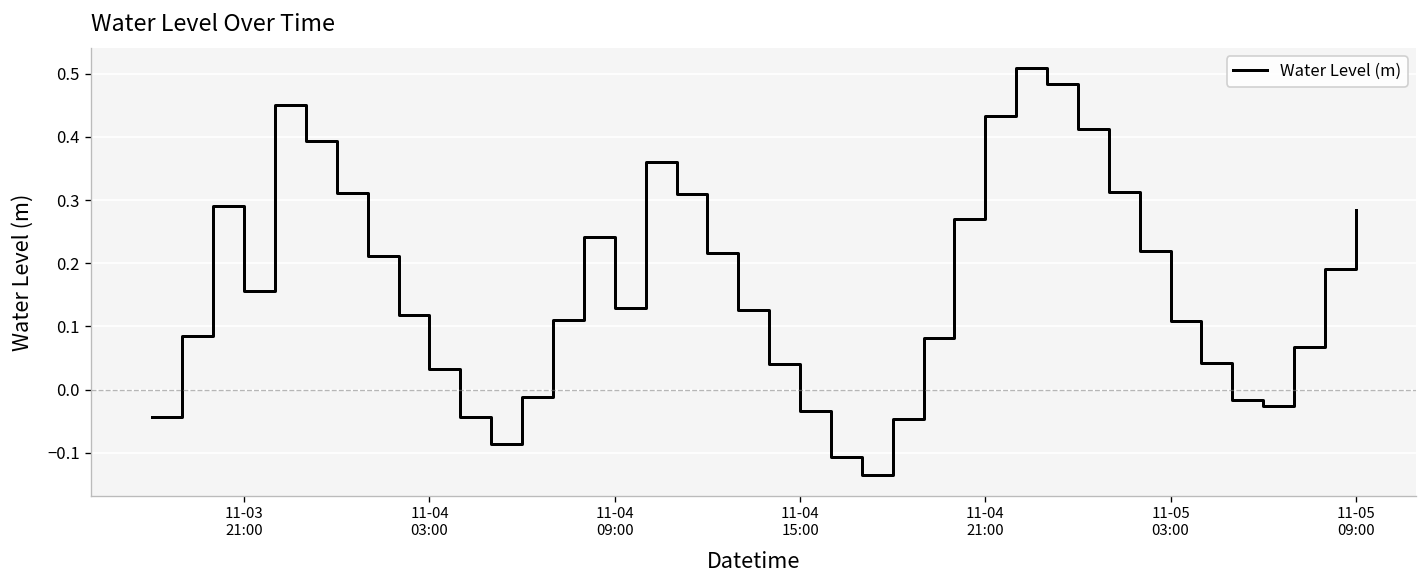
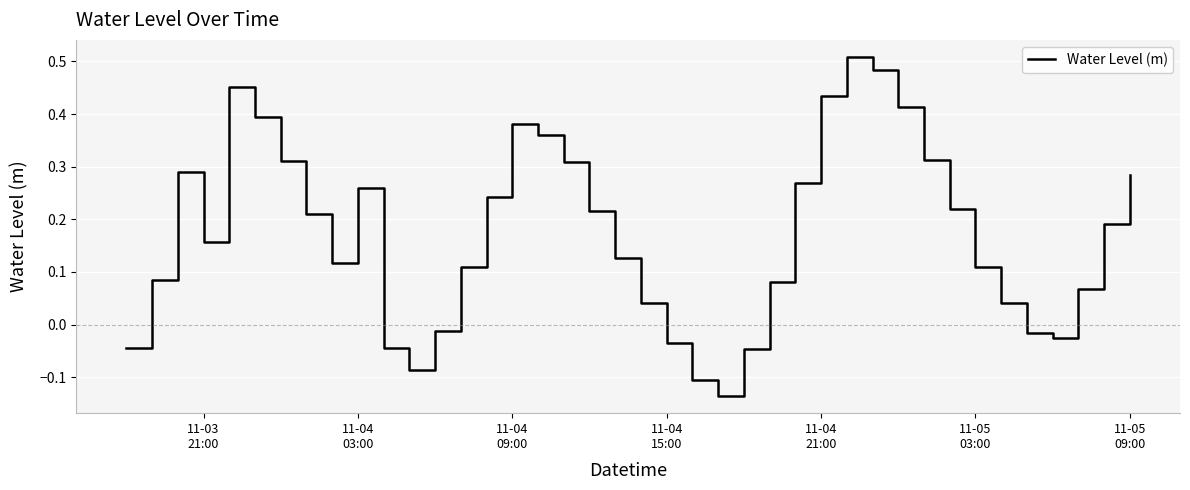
  {
    "11-03 21:00": 0.16,
-   "11-04 03:00": 0.03,
-   "11-04 09:00": 0.13,
+   "11-04 03:00": 0.26,
+   "11-04 09:00": 0.38,
    "11-04 15:00": -0.03,
    "11-04 21:00": 0.43,
    "11-05 03:00": 0.11,
    "11-05 09:00": 0.28
  }
